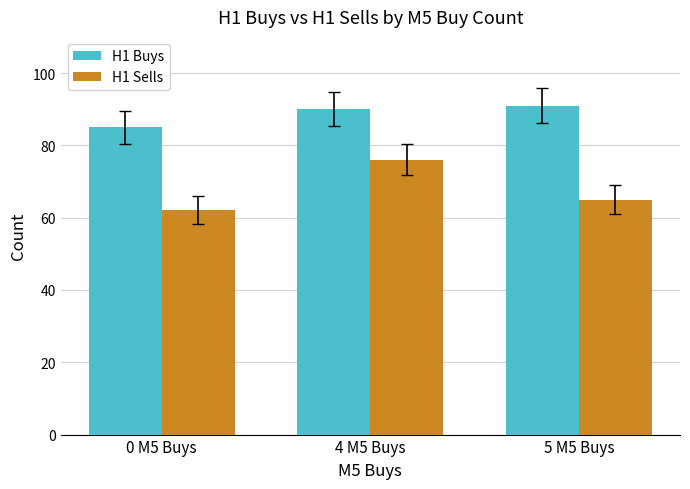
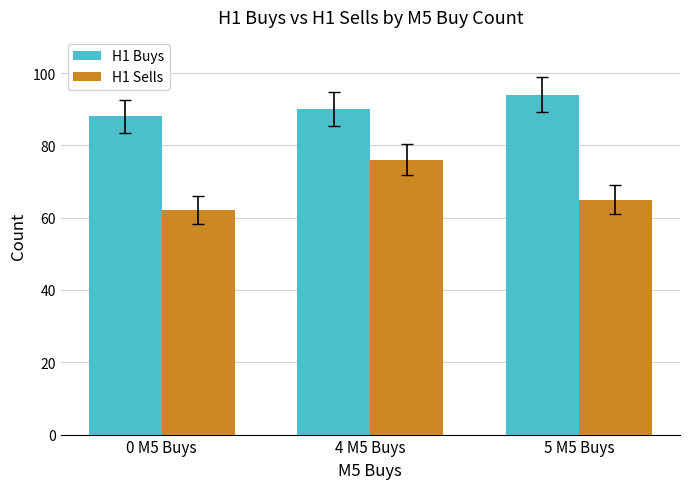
  {
    "H1 Buys": {
-     "0 M5 Buys": 85,
+     "0 M5 Buys": 88,
      "4 M5 Buys": 90,
-     "5 M5 Buys": 91
+     "5 M5 Buys": 94
    },
    "H1 Sells": {
      "0 M5 Buys": 62,
      "4 M5 Buys": 76,
      "5 M5 Buys": 65
    }
  }
